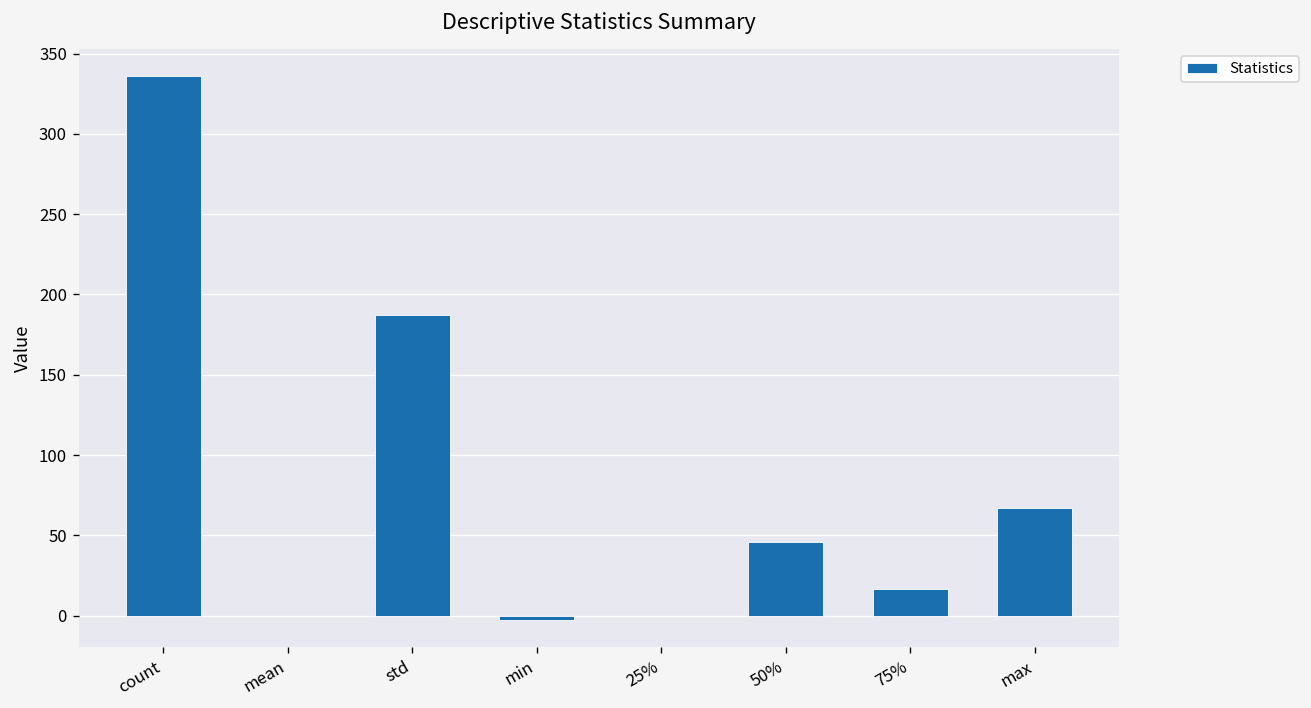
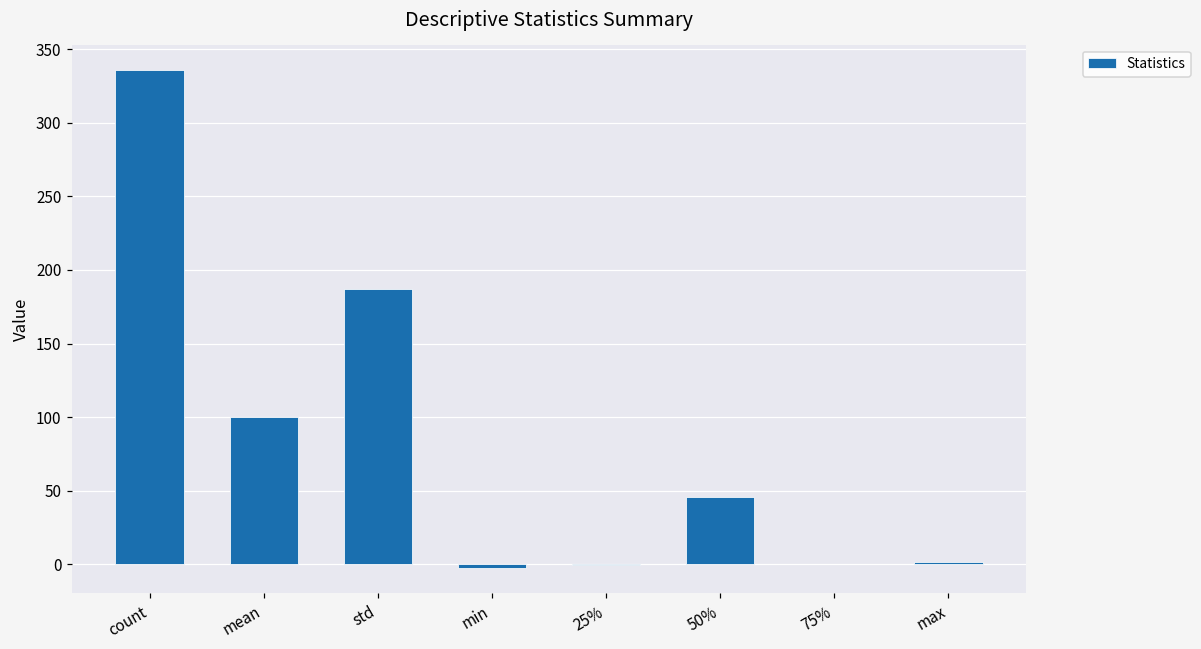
  {
    "count": 336,
-   "mean": 0,
+   "mean": 100,
    "std": 187,
    "min": -3,
    "50%": 46,
-   "75%": 16,
-   "max": 67
+   "75%": 0,
+   "max": 2
  }
